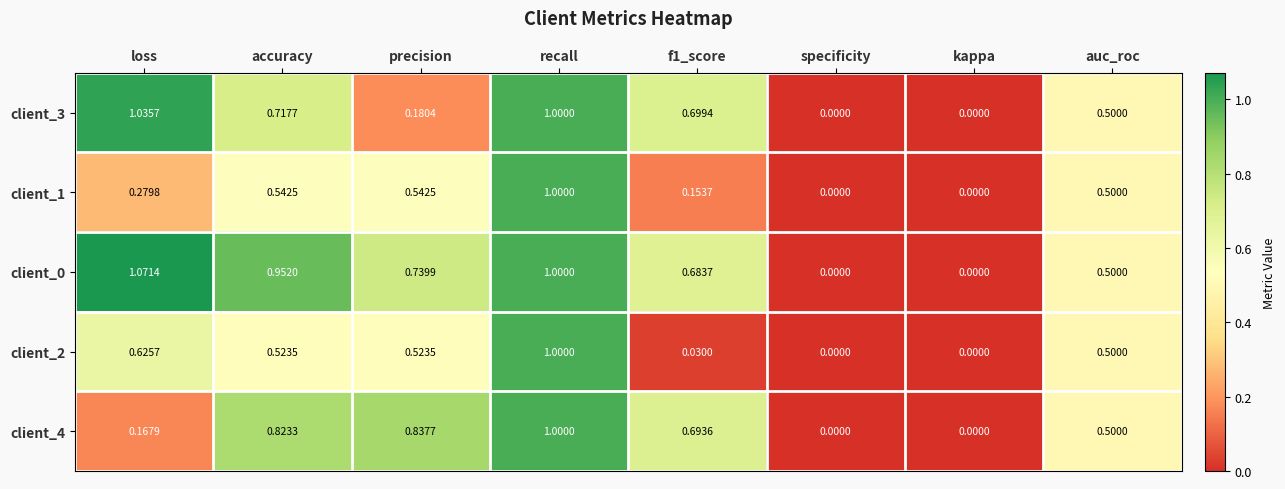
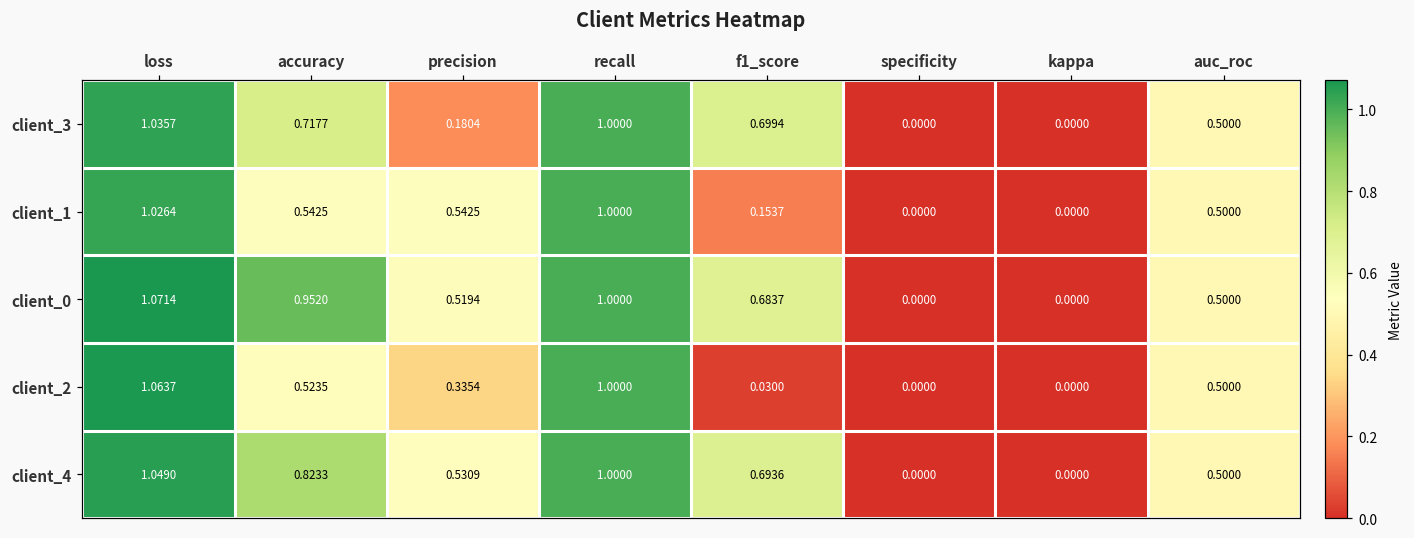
  {
    "client_3": {
      "loss": 1.0357,
      "accuracy": 0.7177,
      "precision": 0.1804,
      "recall": 1.0000,
      "f1_score": 0.6994,
      "specificity": 0.0000,
      "kappa": 0.0000,
      "auc_roc": 0.5000
    },
    "client_1": {
-     "loss": 0.2798,
+     "loss": 1.0264,
      "accuracy": 0.5425,
      "precision": 0.5425,
      "recall": 1.0000,
      "f1_score": 0.1537,
      "specificity": 0.0000,
      "kappa": 0.0000,
      "auc_roc": 0.5000
    },
    "client_0": {
      "loss": 1.0714,
      "accuracy": 0.9520,
-     "precision": 0.7399,
+     "precision": 0.5194,
      "recall": 1.0000,
      "f1_score": 0.6837,
      "specificity": 0.0000,
      "kappa": 0.0000,
      "auc_roc": 0.5000
    },
    "client_2": {
-     "loss": 0.6257,
+     "loss": 1.0637,
      "accuracy": 0.5235,
-     "precision": 0.5235,
+     "precision": 0.3354,
      "recall": 1.0000,
      "f1_score": 0.0300,
      "specificity": 0.0000,
      "kappa": 0.0000,
      "auc_roc": 0.5000
    },
    "client_4": {
-     "loss": 0.1679,
+     "loss": 1.0490,
      "accuracy": 0.8233,
-     "precision": 0.8377,
+     "precision": 0.5309,
      "recall": 1.0000,
      "f1_score": 0.6936,
      "specificity": 0.0000,
      "kappa": 0.0000,
      "auc_roc": 0.5000
    }
  }
